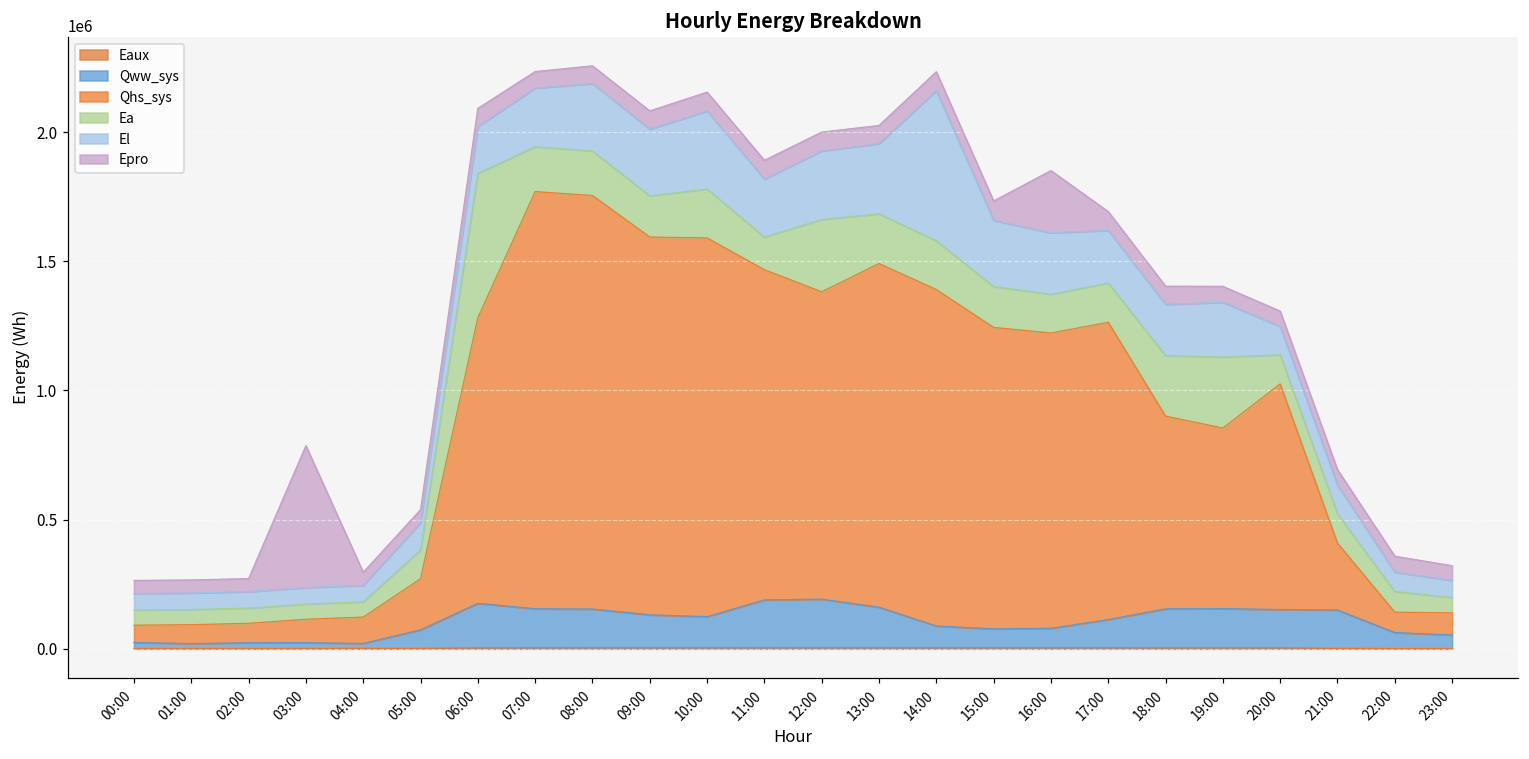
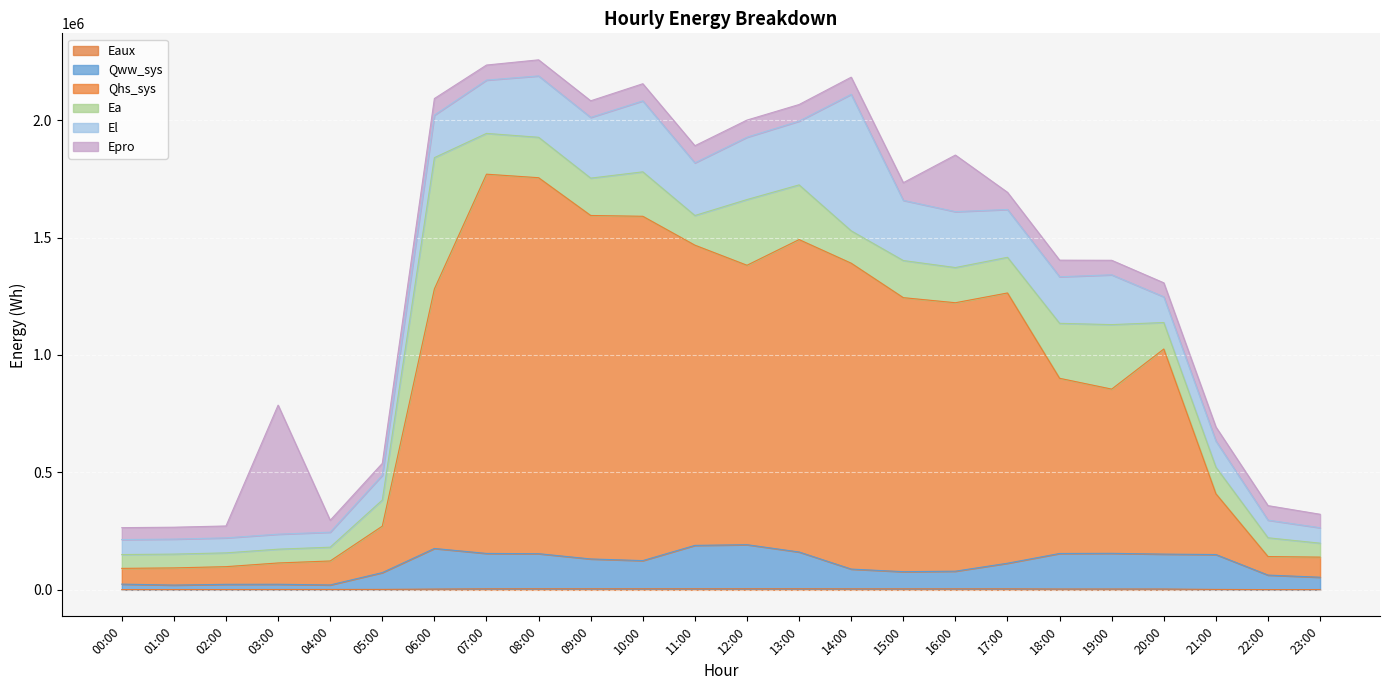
  {
    "Qww_sys": {
      "00:00": 20000,
      "01:00": 20000,
      "02:00": 20000,
      "03:00": 20000,
      "04:00": 20000,
      "05:00": 70000,
      "06:00": 170000,
      "07:00": 150000,
      "08:00": 150000,
      "09:00": 130000,
      "10:00": 120000,
      "11:00": 180000,
      "12:00": 190000,
      "13:00": 160000,
      "14:00": 80000,
      "15:00": 70000,
      "16:00": 80000,
      "17:00": 110000,
      "18:00": 150000,
      "19:00": 150000,
      "20:00": 150000,
      "21:00": 150000,
      "22:00": 60000,
      "23:00": 50000
    },
    "Ea": {
      "00:00": 60000,
      "01:00": 60000,
      "02:00": 60000,
      "03:00": 60000,
      "04:00": 60000,
      "05:00": 110000,
      "06:00": 560000,
      "07:00": 170000,
      "08:00": 170000,
      "09:00": 160000,
      "10:00": 190000,
      "11:00": 130000,
      "12:00": 280000,
-     "13:00": 190000,
-     "14:00": 190000,
+     "13:00": 230000,
+     "14:00": 140000,
      "15:00": 160000,
      "16:00": 150000,
      "17:00": 150000,
      "18:00": 230000,
      "19:00": 270000,
      "20:00": 110000,
      "21:00": 110000,
      "22:00": 80000,
      "23:00": 60000
    },
    "El": {
      "00:00": 60000,
      "01:00": 60000,
      "02:00": 60000,
      "03:00": 60000,
      "04:00": 60000,
      "05:00": 110000,
      "06:00": 180000,
      "07:00": 230000,
      "08:00": 260000,
      "09:00": 260000,
      "10:00": 300000,
      "11:00": 220000,
      "12:00": 270000,
      "13:00": 270000,
      "14:00": 580000,
      "15:00": 260000,
      "16:00": 240000,
      "17:00": 200000,
      "18:00": 200000,
      "19:00": 210000,
      "20:00": 110000,
      "21:00": 110000,
      "22:00": 80000,
      "23:00": 70000
    },
    "Epro": {
      "00:00": 50000,
      "01:00": 50000,
      "02:00": 50000,
      "03:00": 550000,
      "04:00": 50000,
      "05:00": 50000,
      "06:00": 70000,
      "07:00": 60000,
      "08:00": 70000,
      "09:00": 70000,
      "10:00": 70000,
      "11:00": 70000,
      "12:00": 70000,
      "13:00": 70000,
      "14:00": 70000,
      "15:00": 80000,
      "16:00": 240000,
      "17:00": 70000,
      "18:00": 70000,
      "19:00": 60000,
      "20:00": 60000,
      "21:00": 60000,
      "22:00": 60000,
      "23:00": 60000
    }
  }
